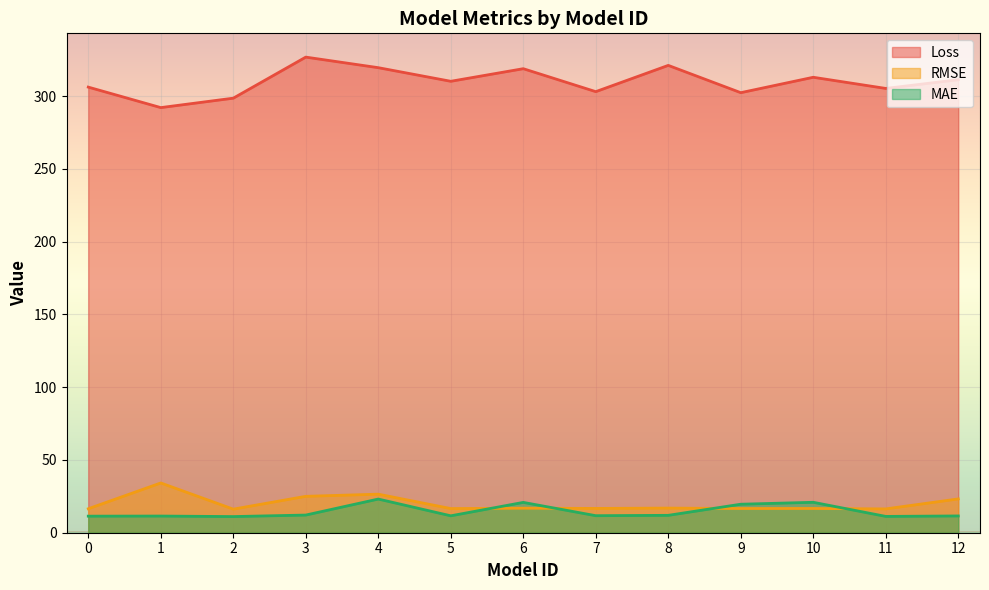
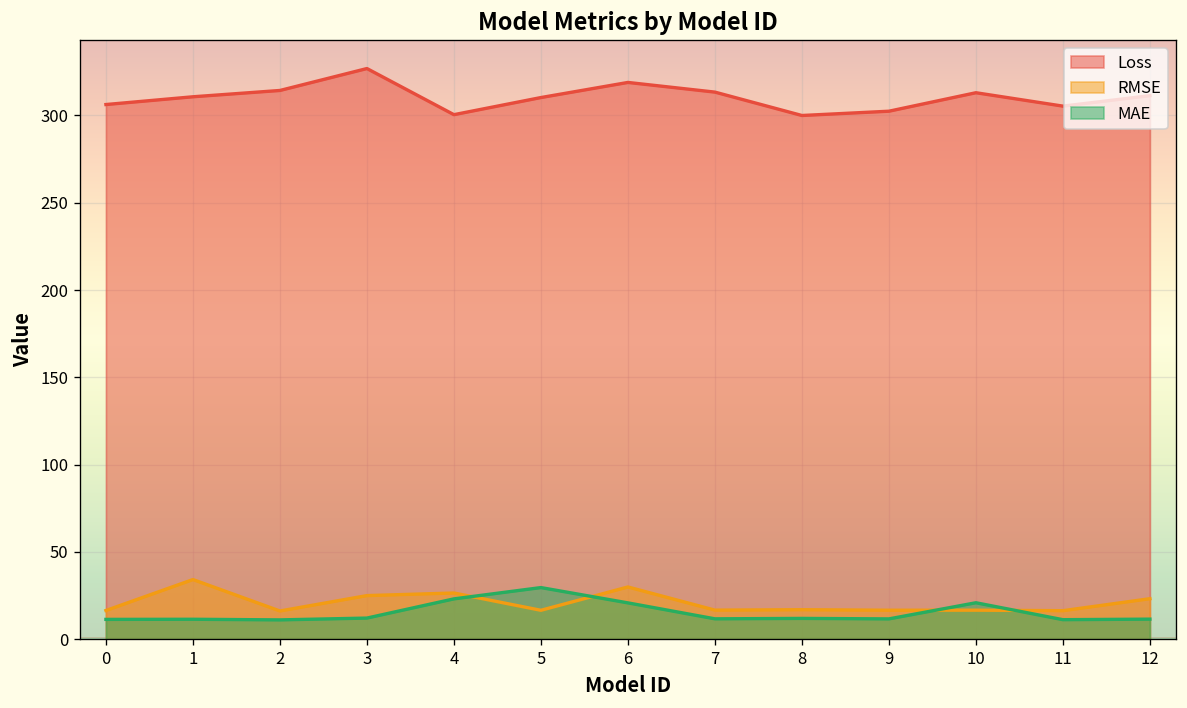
  {
    "Loss": {
      "0": 306,
-     "1": 292,
-     "2": 299,
+     "1": 311,
+     "2": 314,
      "3": 327,
-     "4": 320,
+     "4": 300,
      "5": 310,
      "6": 319,
-     "7": 303,
-     "8": 321,
+     "7": 313,
+     "8": 300,
      "9": 302,
      "10": 313,
      "11": 305
    },
    "RMSE": {
      "0": 16,
      "1": 34,
      "2": 16,
      "3": 25,
      "4": 26,
      "5": 17,
-     "6": 17,
+     "6": 30,
      "7": 17,
      "8": 17,
      "9": 17,
      "10": 17,
      "11": 16,
      "12": 23
    },
    "MAE": {
      "0": 11,
      "1": 11,
      "2": 11,
      "3": 12,
      "4": 23,
-     "5": 12,
+     "5": 30,
      "6": 21,
      "7": 12,
      "8": 12,
-     "9": 20,
+     "9": 12,
      "10": 21,
      "11": 11,
      "12": 12
    }
  }
